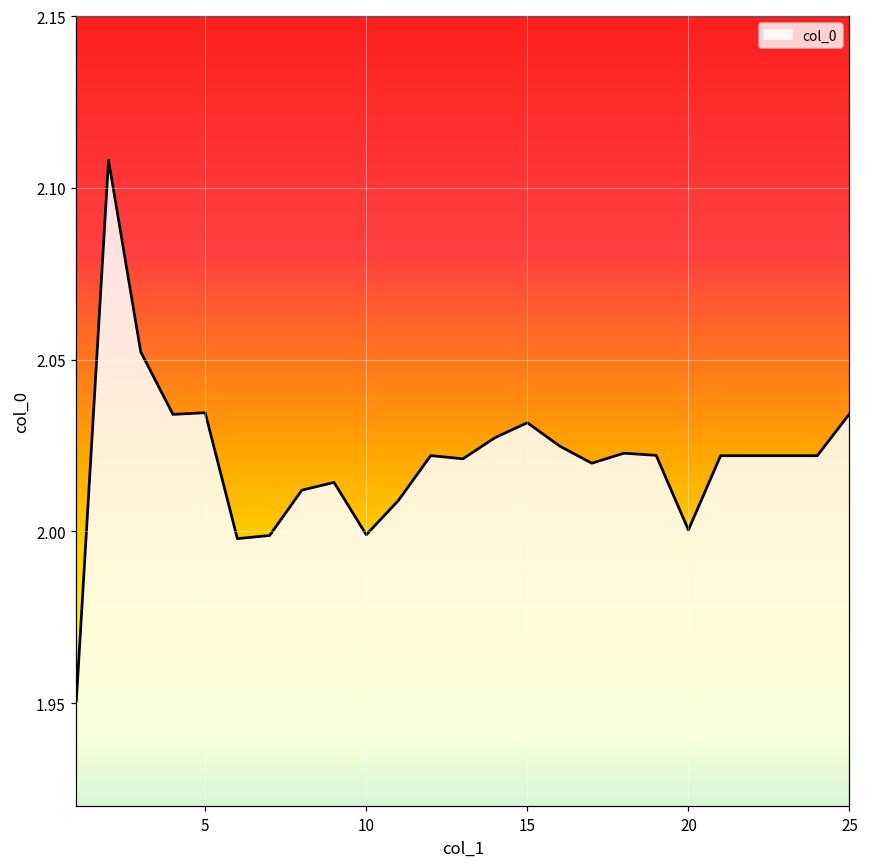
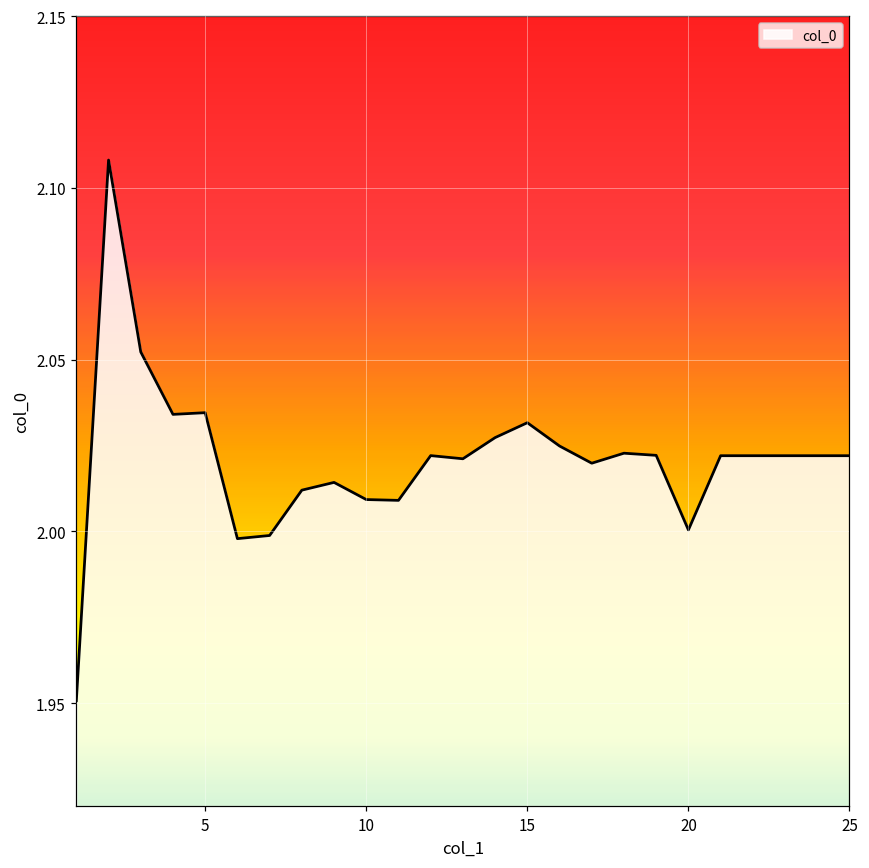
  {
    "5": 2.035,
-   "10": 1.999,
+   "10": 2.009,
    "15": 2.032,
    "20": 2.000,
-   "25": 2.034
+   "25": 2.022
  }
